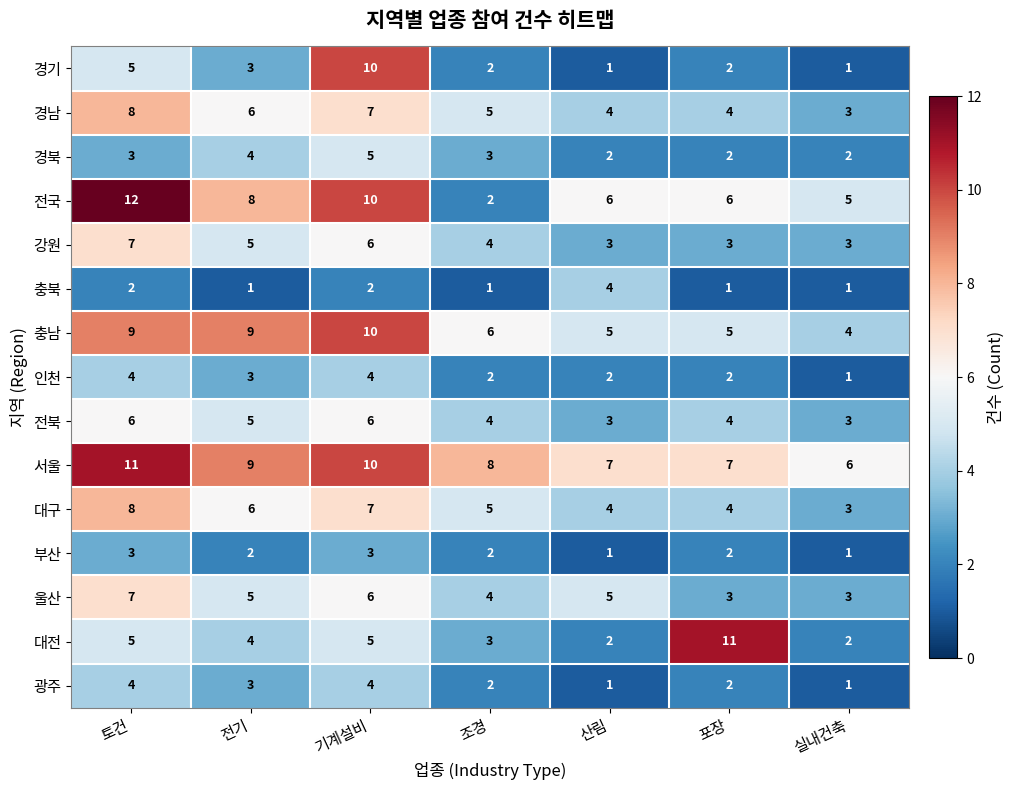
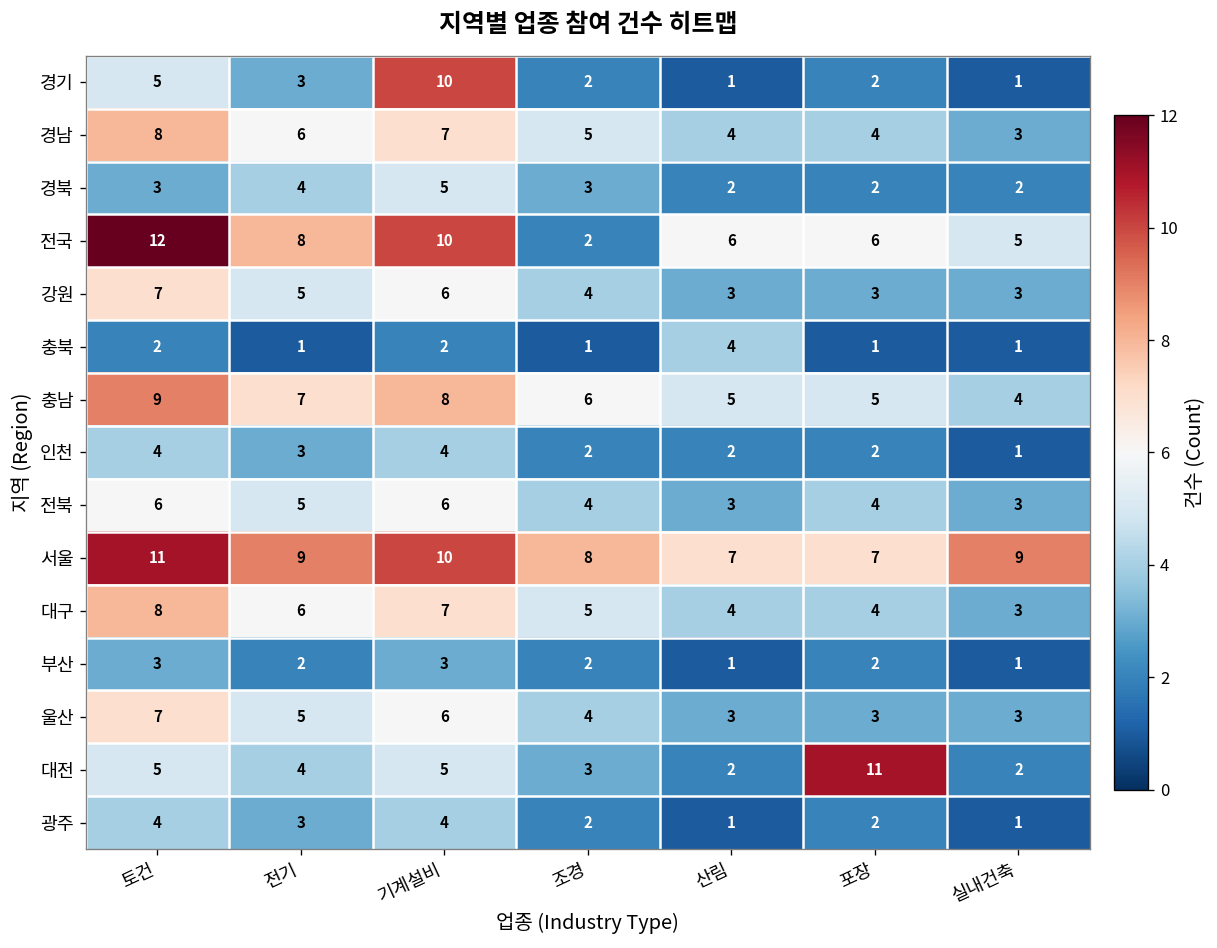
  {
    "경기": {
      "토건": 5,
      "전기": 3,
      "기계설비": 10,
      "조경": 2,
      "산림": 1,
      "포장": 2,
      "실내건축": 1
    },
    "경남": {
      "토건": 8,
      "전기": 6,
      "기계설비": 7,
      "조경": 5,
      "산림": 4,
      "포장": 4,
      "실내건축": 3
    },
    "경북": {
      "토건": 3,
      "전기": 4,
      "기계설비": 5,
      "조경": 3,
      "산림": 2,
      "포장": 2,
      "실내건축": 2
    },
    "전국": {
      "토건": 12,
      "전기": 8,
      "기계설비": 10,
      "조경": 2,
      "산림": 6,
      "포장": 6,
      "실내건축": 5
    },
    "강원": {
      "토건": 7,
      "전기": 5,
      "기계설비": 6,
      "조경": 4,
      "산림": 3,
      "포장": 3,
      "실내건축": 3
    },
    "충북": {
      "토건": 2,
      "전기": 1,
      "기계설비": 2,
      "조경": 1,
      "산림": 4,
      "포장": 1,
      "실내건축": 1
    },
    "충남": {
      "토건": 9,
-     "전기": 9,
-     "기계설비": 10,
+     "전기": 7,
+     "기계설비": 8,
      "조경": 6,
      "산림": 5,
      "포장": 5,
      "실내건축": 4
    },
    "인천": {
      "토건": 4,
      "전기": 3,
      "기계설비": 4,
      "조경": 2,
      "산림": 2,
      "포장": 2,
      "실내건축": 1
    },
    "전북": {
      "토건": 6,
      "전기": 5,
      "기계설비": 6,
      "조경": 4,
      "산림": 3,
      "포장": 4,
      "실내건축": 3
    },
    "서울": {
      "토건": 11,
      "전기": 9,
      "기계설비": 10,
      "조경": 8,
      "산림": 7,
      "포장": 7,
-     "실내건축": 6
+     "실내건축": 9
    },
    "대구": {
      "토건": 8,
      "전기": 6,
      "기계설비": 7,
      "조경": 5,
      "산림": 4,
      "포장": 4,
      "실내건축": 3
    },
    "부산": {
      "토건": 3,
      "전기": 2,
      "기계설비": 3,
      "조경": 2,
      "산림": 1,
      "포장": 2,
      "실내건축": 1
    },
    "울산": {
      "토건": 7,
      "전기": 5,
      "기계설비": 6,
      "조경": 4,
-     "산림": 5,
+     "산림": 3,
      "포장": 3,
      "실내건축": 3
    },
    "대전": {
      "토건": 5,
      "전기": 4,
      "기계설비": 5,
      "조경": 3,
      "산림": 2,
      "포장": 11,
      "실내건축": 2
    },
    "광주": {
      "토건": 4,
      "전기": 3,
      "기계설비": 4,
      "조경": 2,
      "산림": 1,
      "포장": 2,
      "실내건축": 1
    }
  }
